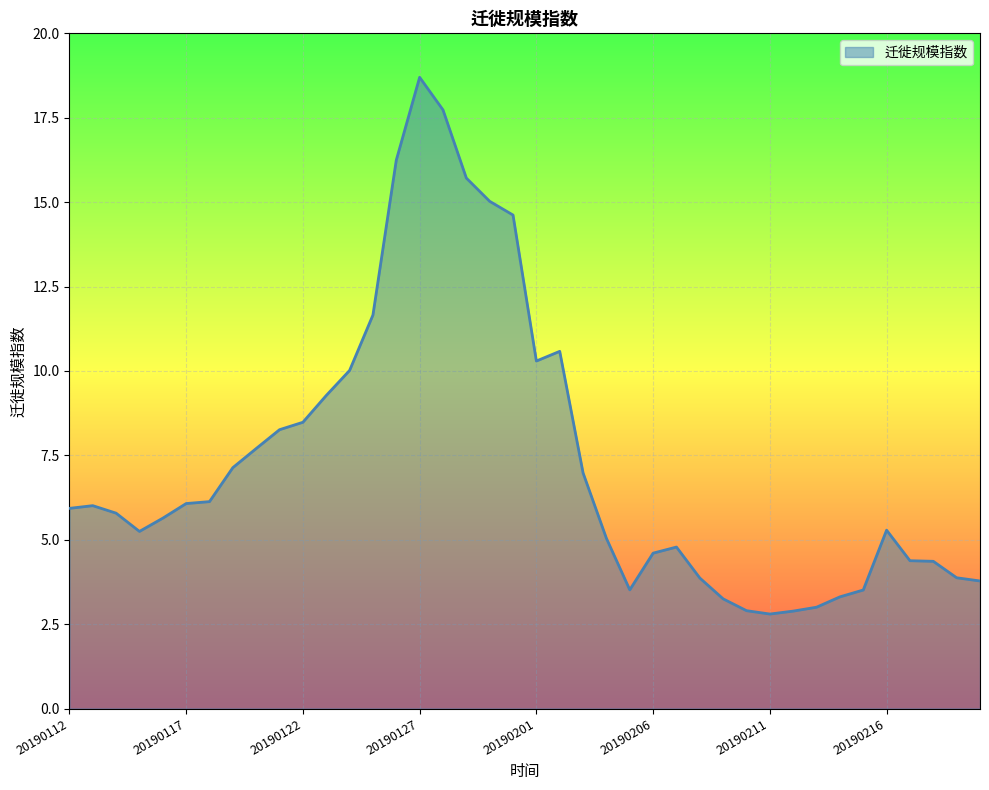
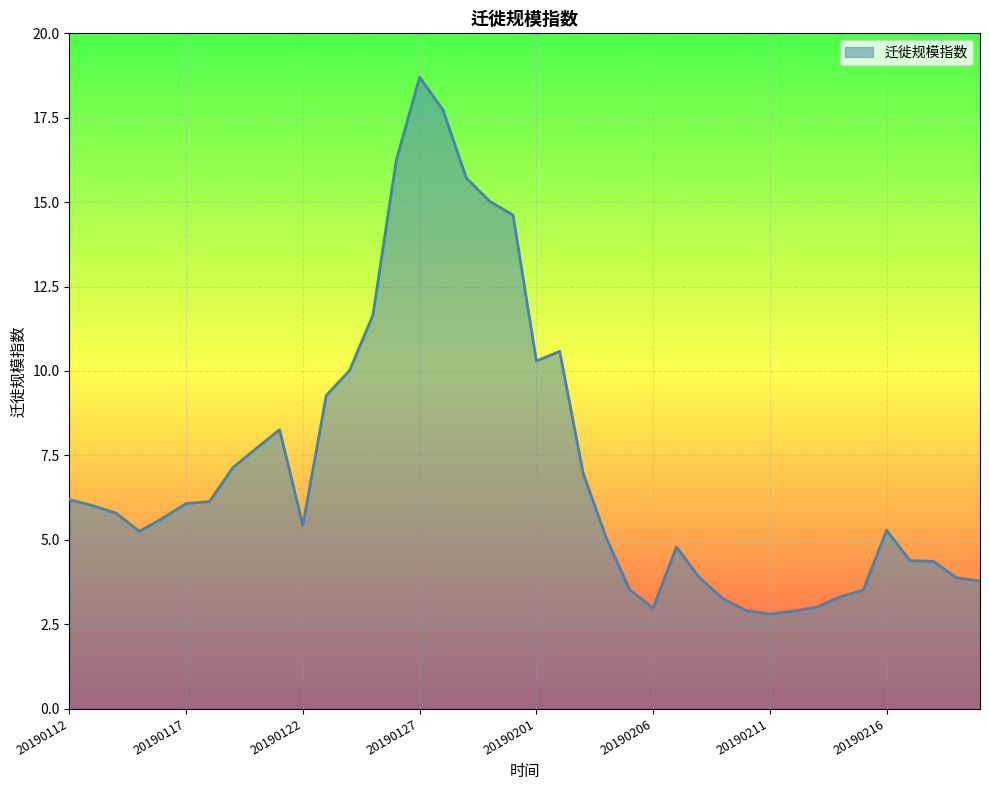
  {
-   "20190112": 5.9,
+   "20190112": 6.2,
    "20190117": 6.1,
-   "20190122": 8.5,
+   "20190122": 5.4,
    "20190127": 18.7,
    "20190201": 10.3,
-   "20190206": 4.6,
+   "20190206": 3.0,
    "20190211": 2.8,
    "20190216": 5.3
  }
